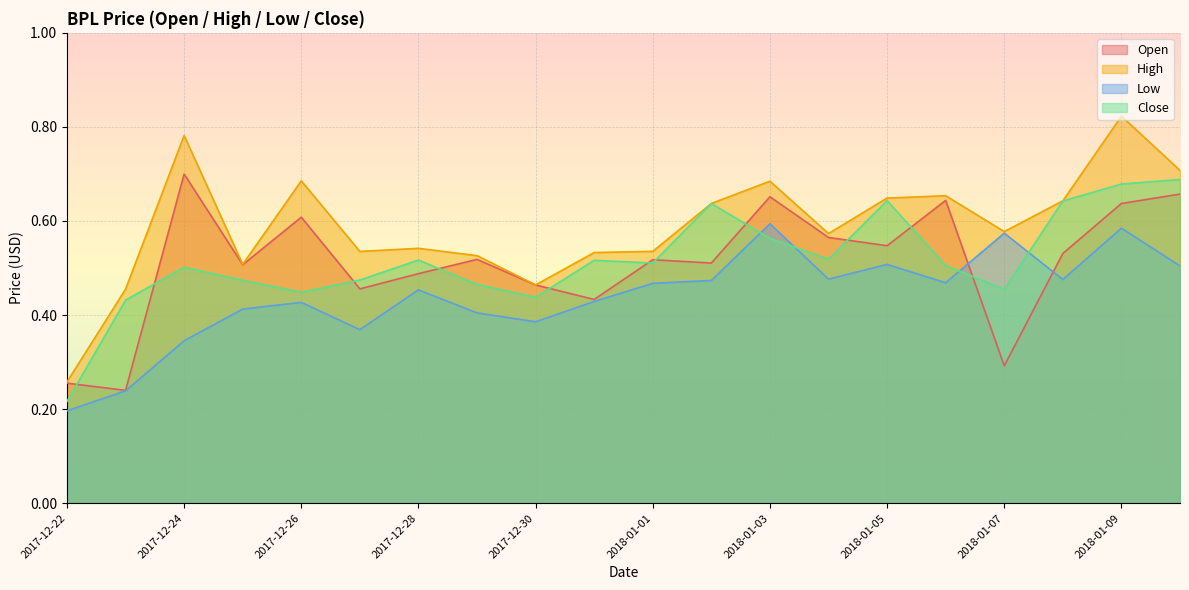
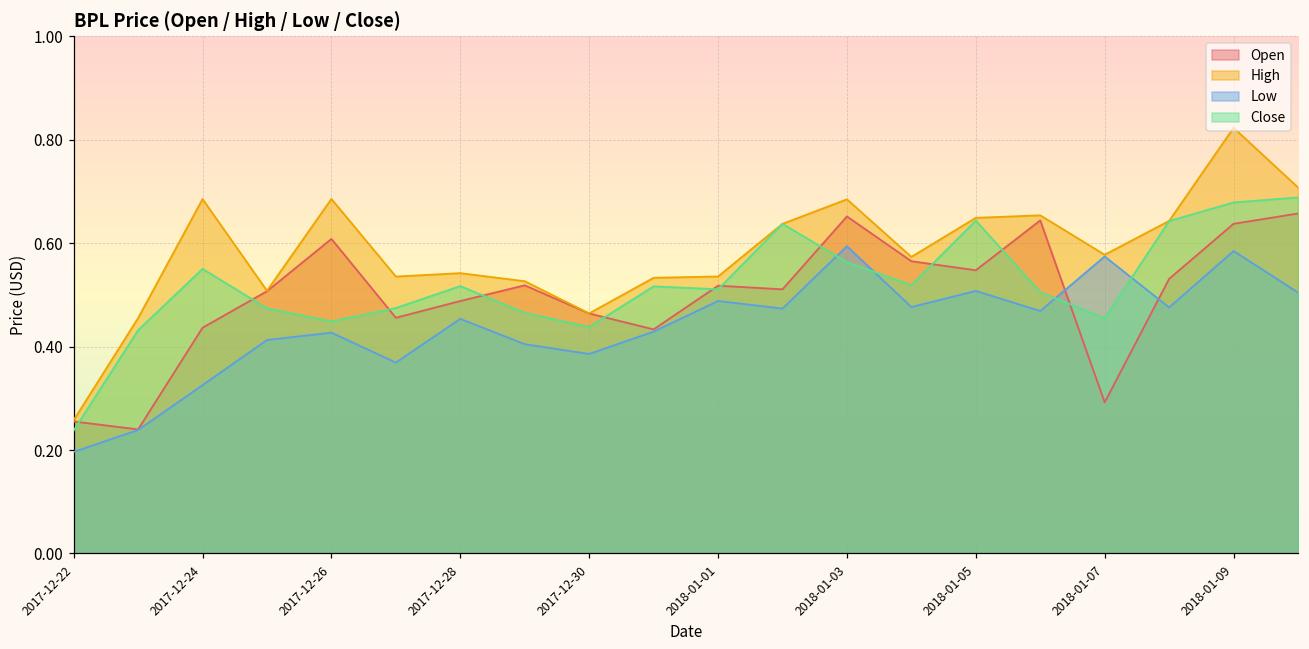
  {
    "Open": {
-     "2017-12-24": 0.70,
+     "2017-12-24": 0.44,
      "2017-12-26": 0.61,
      "2017-12-28": 0.49,
      "2018-01-01": 0.52,
      "2018-01-03": 0.65,
      "2018-01-05": 0.55,
      "2018-01-07": 0.29,
      "2018-01-09": 0.64
    },
    "High": {
-     "2017-12-24": 0.78,
+     "2017-12-24": 0.69,
      "2017-12-26": 0.69,
      "2017-12-28": 0.54,
      "2018-01-01": 0.54,
      "2018-01-03": 0.68,
      "2018-01-05": 0.65
    },
    "Low": {
      "2017-12-22": 0.20,
-     "2017-12-24": 0.35,
+     "2017-12-24": 0.33,
      "2017-12-26": 0.43,
      "2017-12-28": 0.45,
      "2017-12-30": 0.39,
-     "2018-01-01": 0.47,
+     "2018-01-01": 0.49,
      "2018-01-03": 0.59,
      "2018-01-05": 0.51,
      "2018-01-09": 0.58
    },
    "Close": {
-     "2017-12-22": 0.22,
-     "2017-12-24": 0.50,
+     "2017-12-22": 0.24,
+     "2017-12-24": 0.55,
      "2017-12-26": 0.45,
      "2017-12-28": 0.52,
      "2017-12-30": 0.44,
      "2018-01-01": 0.51,
      "2018-01-03": 0.56,
      "2018-01-05": 0.64,
      "2018-01-07": 0.45,
      "2018-01-09": 0.68
    }
  }
